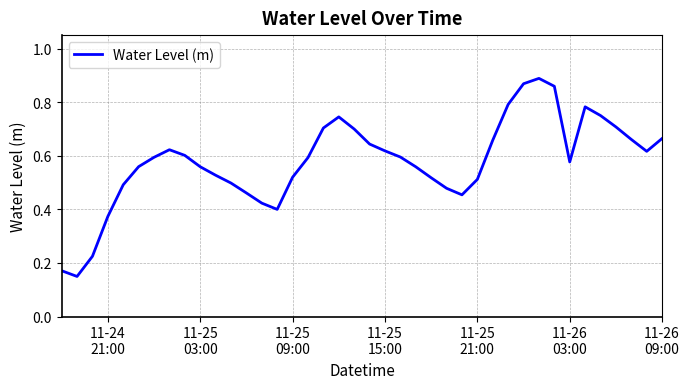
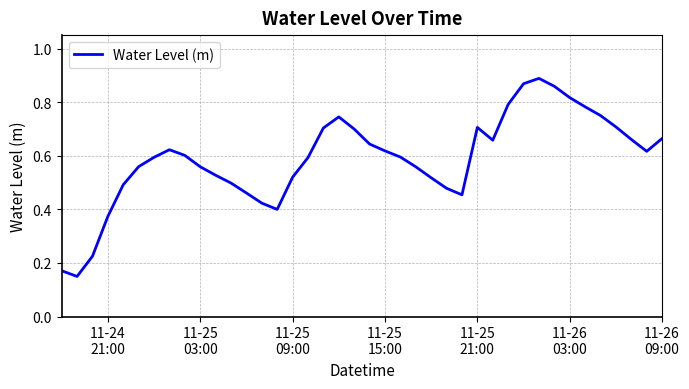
  {
    "11-24 21:00": 0.37,
    "11-25 03:00": 0.56,
    "11-25 09:00": 0.52,
    "11-25 15:00": 0.62,
-   "11-25 21:00": 0.51,
-   "11-26 03:00": 0.58,
+   "11-25 21:00": 0.71,
+   "11-26 03:00": 0.82,
    "11-26 09:00": 0.66
  }
